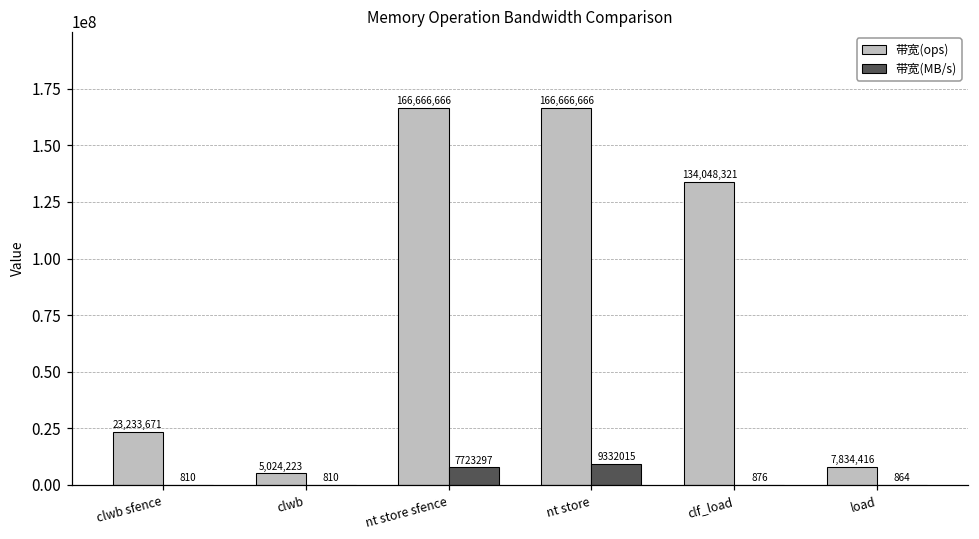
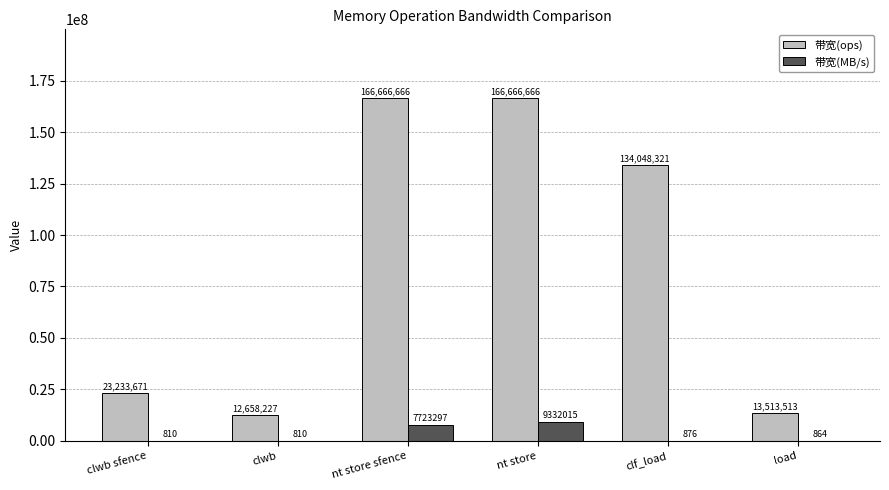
  {
    "带宽(ops)": {
      "clwb sfence": "23,233,671",
-     "clwb": "5,024,223",
+     "clwb": "12,658,227",
      "nt store sfence": "166,666,666",
      "nt store": "166,666,666",
      "clf_load": "134,048,321",
-     "load": "7,834,416"
+     "load": "13,513,513"
    },
    "带宽(MB/s)": {
      "clwb sfence": "810",
      "clwb": "810",
      "nt store sfence": "7723297",
      "nt store": "9332015",
      "clf_load": "876",
      "load": "864"
    }
  }
